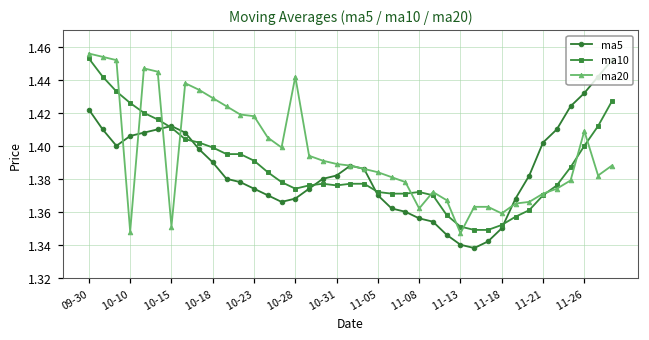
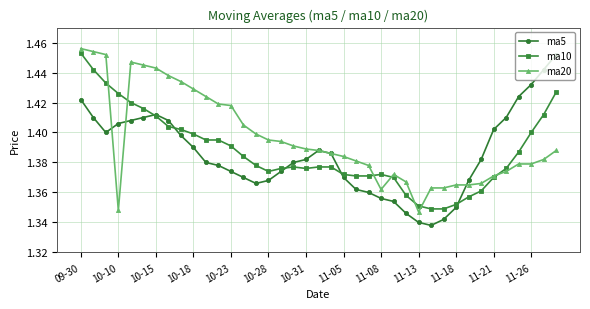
  {
    "ma20": {
      "09-30": 1.456,
      "10-10": 1.348,
-     "10-15": 1.351,
+     "10-15": 1.443,
      "10-18": 1.429,
      "10-23": 1.418,
-     "10-28": 1.442,
+     "10-28": 1.395,
      "10-31": 1.389,
      "11-05": 1.384,
      "11-08": 1.362,
      "11-13": 1.347,
-     "11-18": 1.359,
-     "11-26": 1.409
+     "11-18": 1.365,
+     "11-26": 1.379
    }
  }
